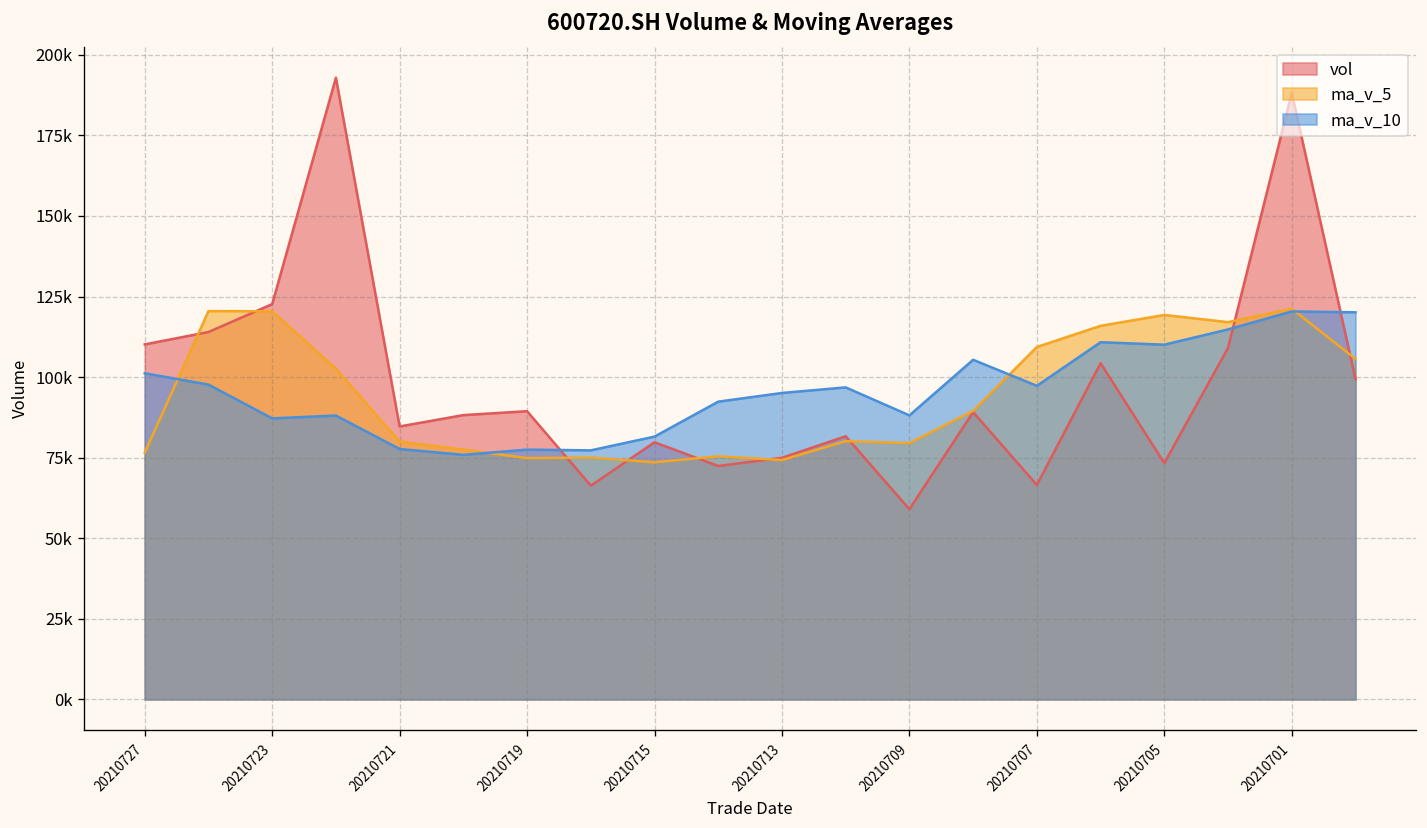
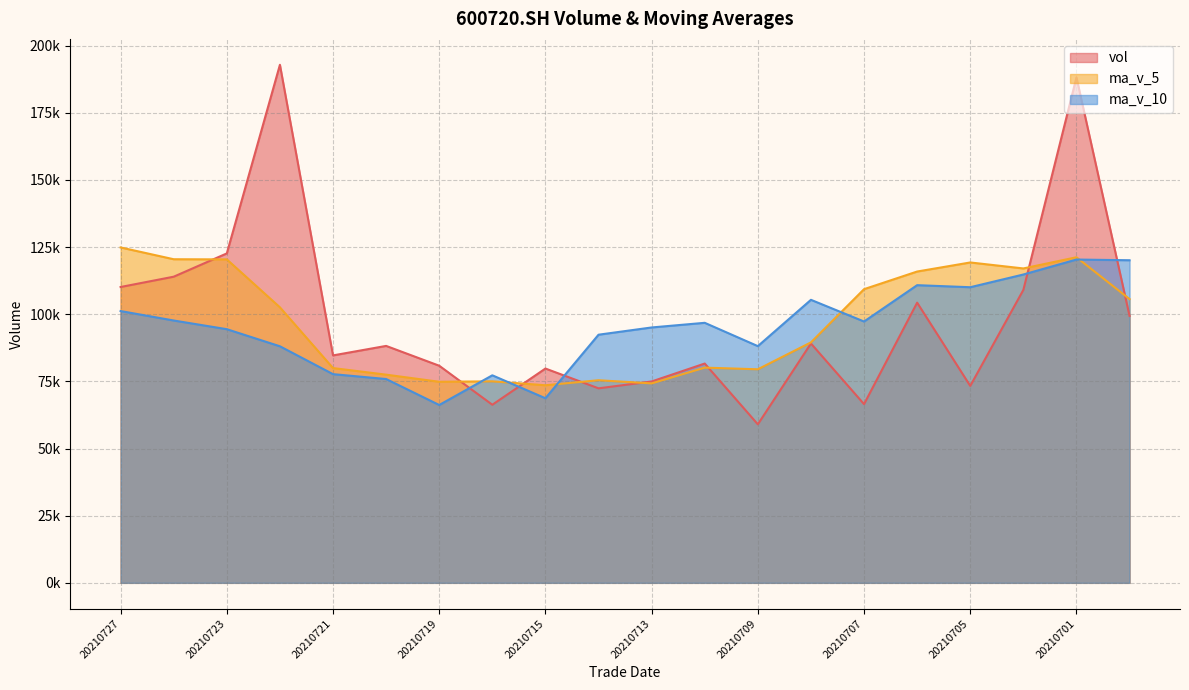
  {
    "vol": {
      "20210727": 110000,
      "20210723": 123000,
      "20210721": 85000,
-     "20210719": 89000,
+     "20210719": 81000,
      "20210715": 80000,
      "20210709": 59000,
      "20210707": 67000,
      "20210705": 73000
    },
    "ma_v_5": {
-     "20210727": 77000,
+     "20210727": 125000,
      "20210723": 120000,
      "20210721": 80000,
      "20210719": 75000,
      "20210715": 74000,
      "20210709": 80000,
      "20210707": 109000,
      "20210705": 119000
    },
    "ma_v_10": {
      "20210727": 101000,
-     "20210723": 87000,
+     "20210723": 94000,
      "20210721": 78000,
-     "20210719": 77000,
-     "20210715": 82000,
+     "20210719": 66000,
+     "20210715": 69000,
      "20210713": 95000,
      "20210709": 88000,
      "20210707": 97000,
      "20210705": 110000
    }
  }
